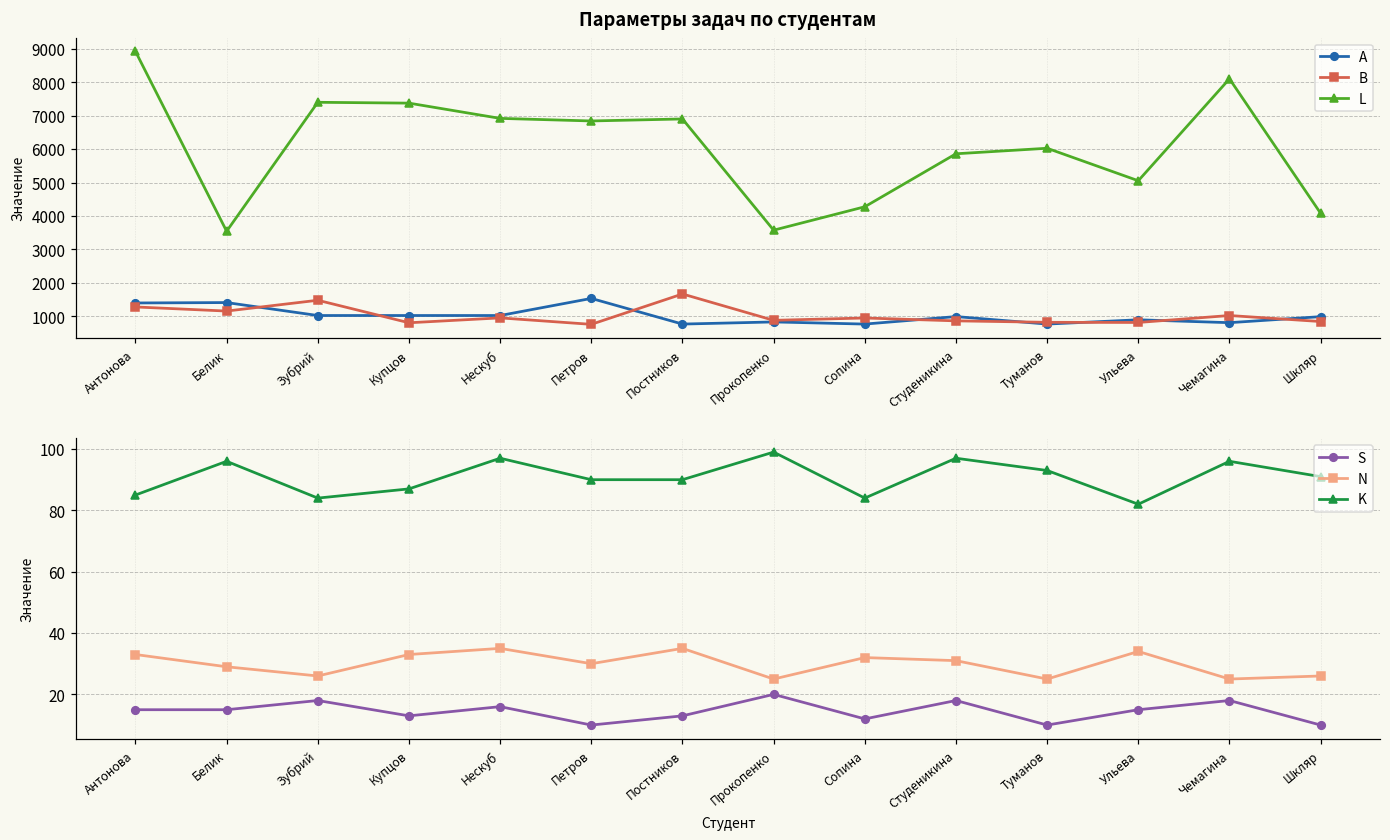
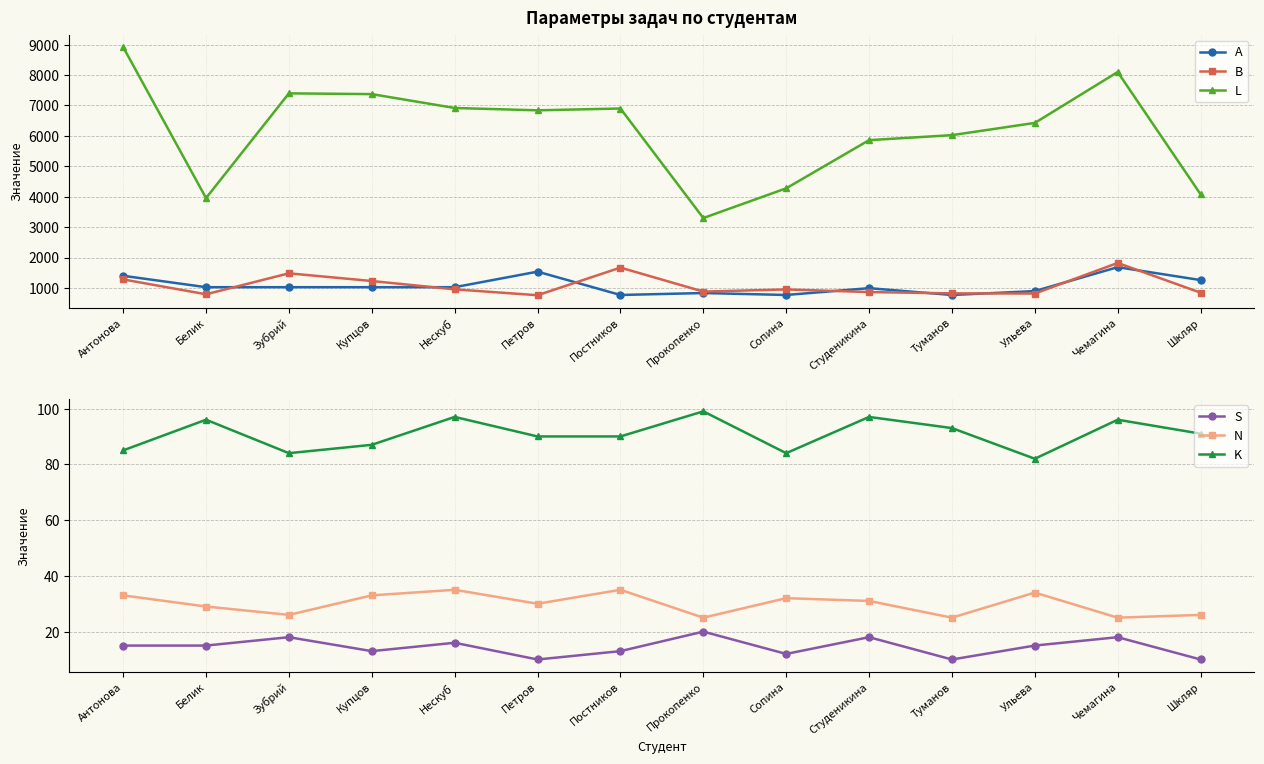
  {
    "Параметры задач по студентам": {
      "A": {
        "Антонова": 1400,
-       "Белик": 1400,
+       "Белик": 1000,
        "Зубрий": 1000,
        "Купцов": 1000,
        "Петров": 1500,
        "Постников": 800,
        "Сопина": 800,
        "Студеникина": 1000,
-       "Чемагина": 800,
-       "Шкляр": 1000
+       "Чемагина": 1700,
+       "Шкляр": 1300
      },
      "B": {
        "Антонова": 1300,
-       "Белик": 1200,
+       "Белик": 800,
        "Зубрий": 1500,
-       "Купцов": 800,
+       "Купцов": 1200,
        "Петров": 800,
        "Постников": 1700,
        "Сопина": 1000,
        "Студеникина": 900,
-       "Чемагина": 1000,
+       "Чемагина": 1800,
        "Шкляр": 800
      },
      "L": {
        "Антонова": 8900,
-       "Белик": 3500,
+       "Белик": 4000,
        "Зубрий": 7400,
        "Купцов": 7400,
        "Нескуб": 6900,
        "Петров": 6800,
        "Постников": 6900,
-       "Прокопенко": 3600,
+       "Прокопенко": 3300,
        "Сопина": 4300,
        "Студеникина": 5900,
        "Туманов": 6000,
-       "Ульева": 5100,
+       "Ульева": 6400,
        "Чемагина": 8100,
        "Шкляр": 4100
      }
    }
  }
